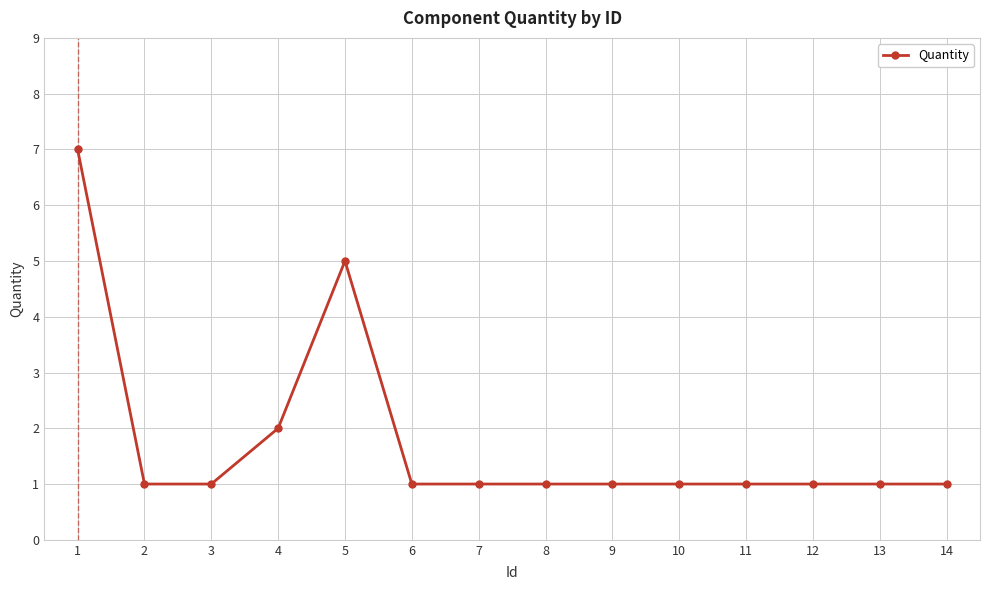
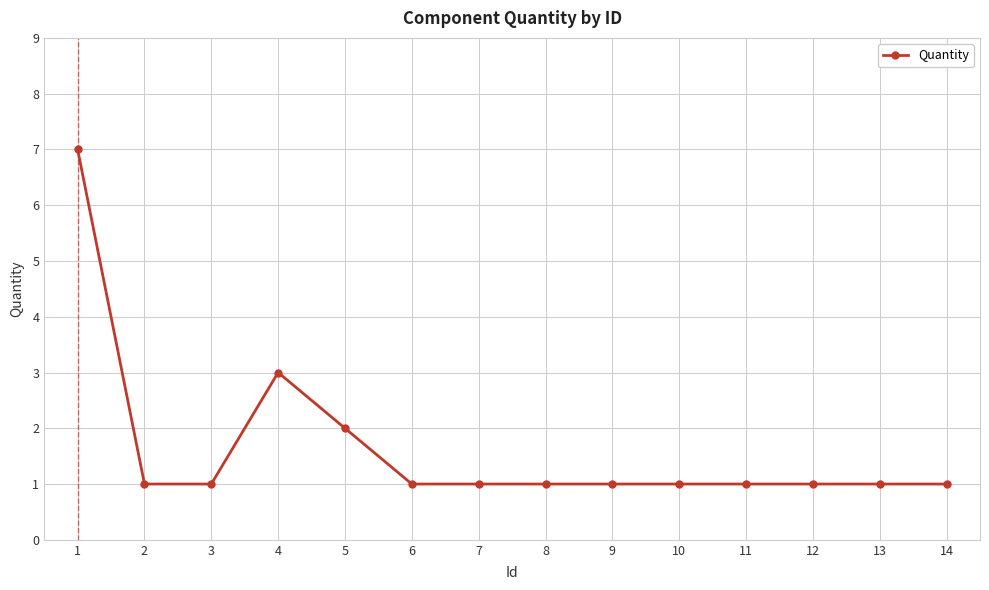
  {
    "1": 7,
    "2": 1,
    "3": 1,
-   "4": 2,
-   "5": 5,
+   "4": 3,
+   "5": 2,
    "6": 1,
    "7": 1,
    "8": 1,
    "9": 1,
    "10": 1,
    "11": 1,
    "12": 1,
    "13": 1,
    "14": 1
  }
